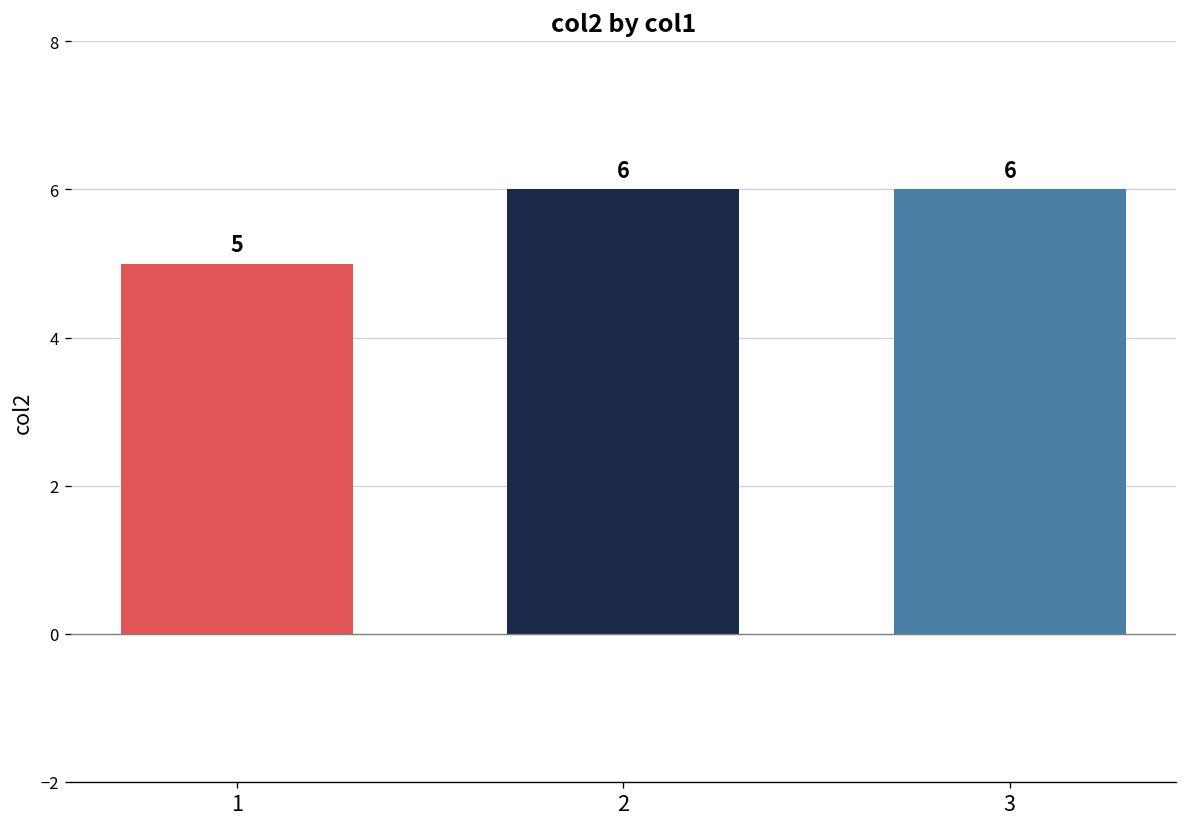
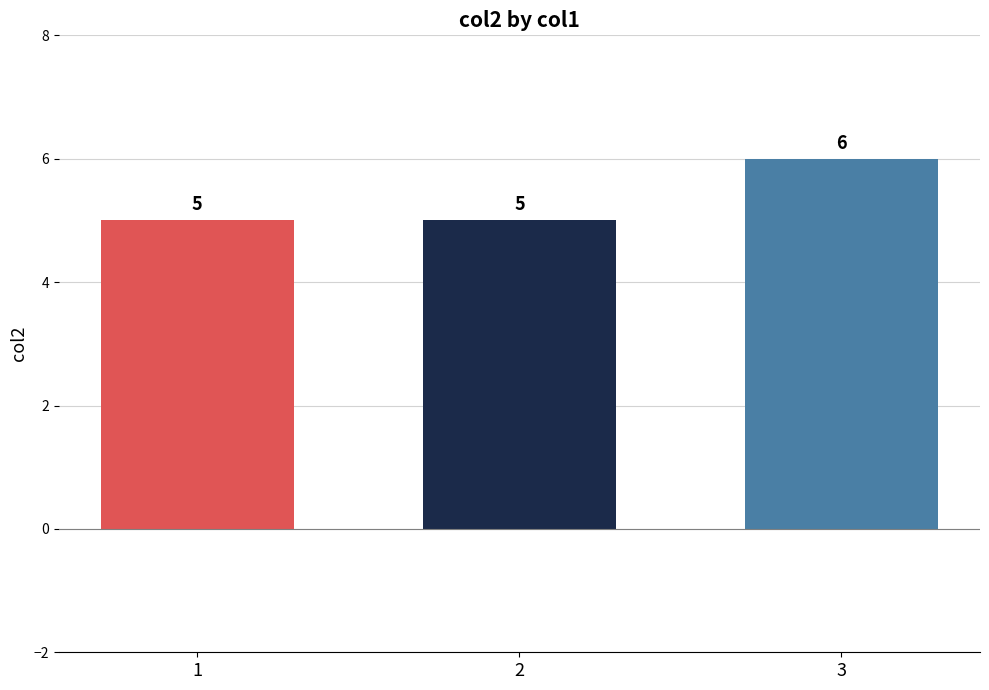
  {
    "1": 5,
-   "2": 6,
+   "2": 5,
    "3": 6
  }
